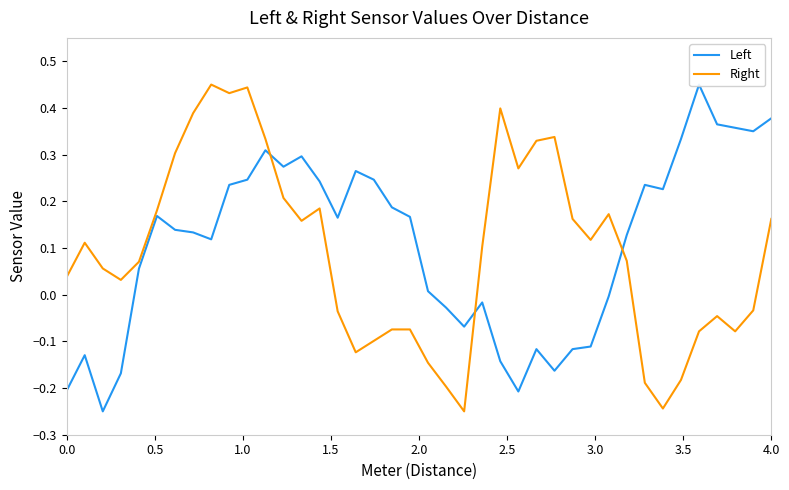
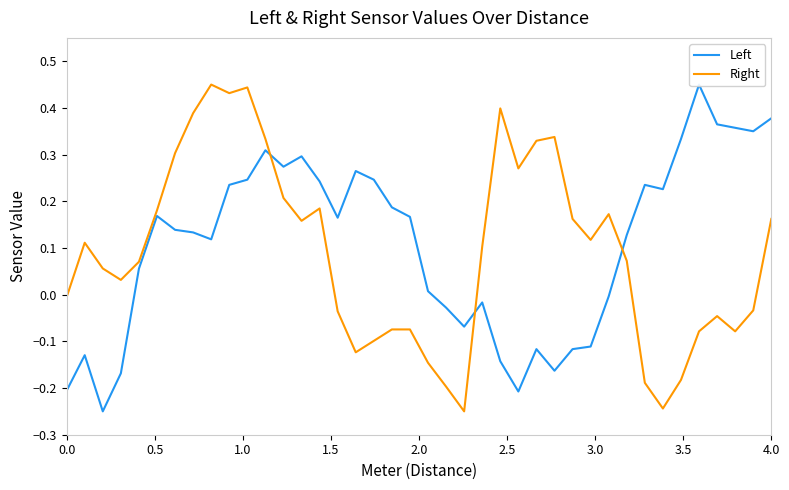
  {
    "Left": {
      "0.0": -0.21,
      "4.0": 0.38
    },
    "Right": {
-     "0.0": 0.04,
+     "0.0": -0.01,
      "4.0": 0.16
    }
  }
